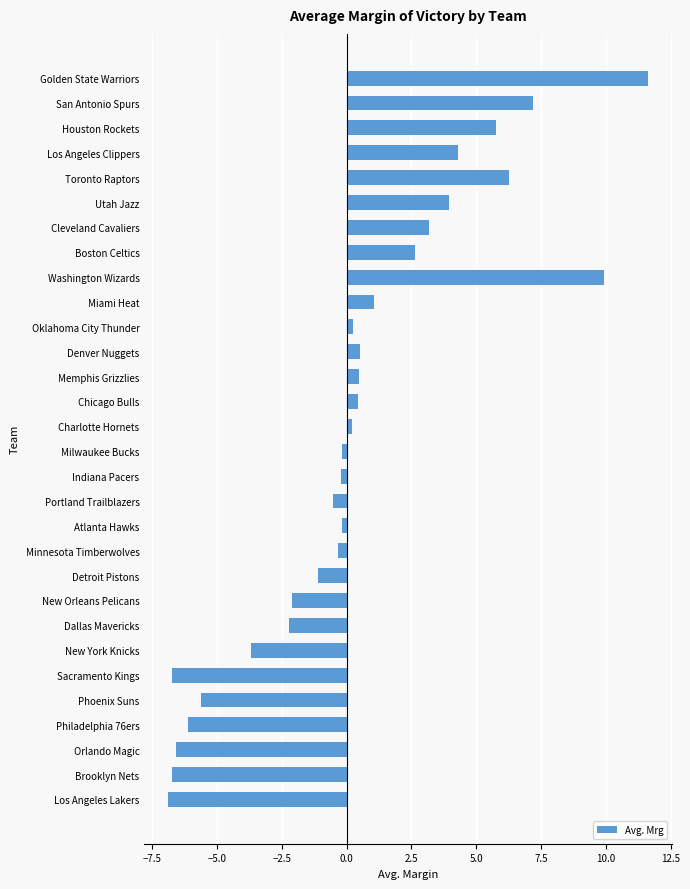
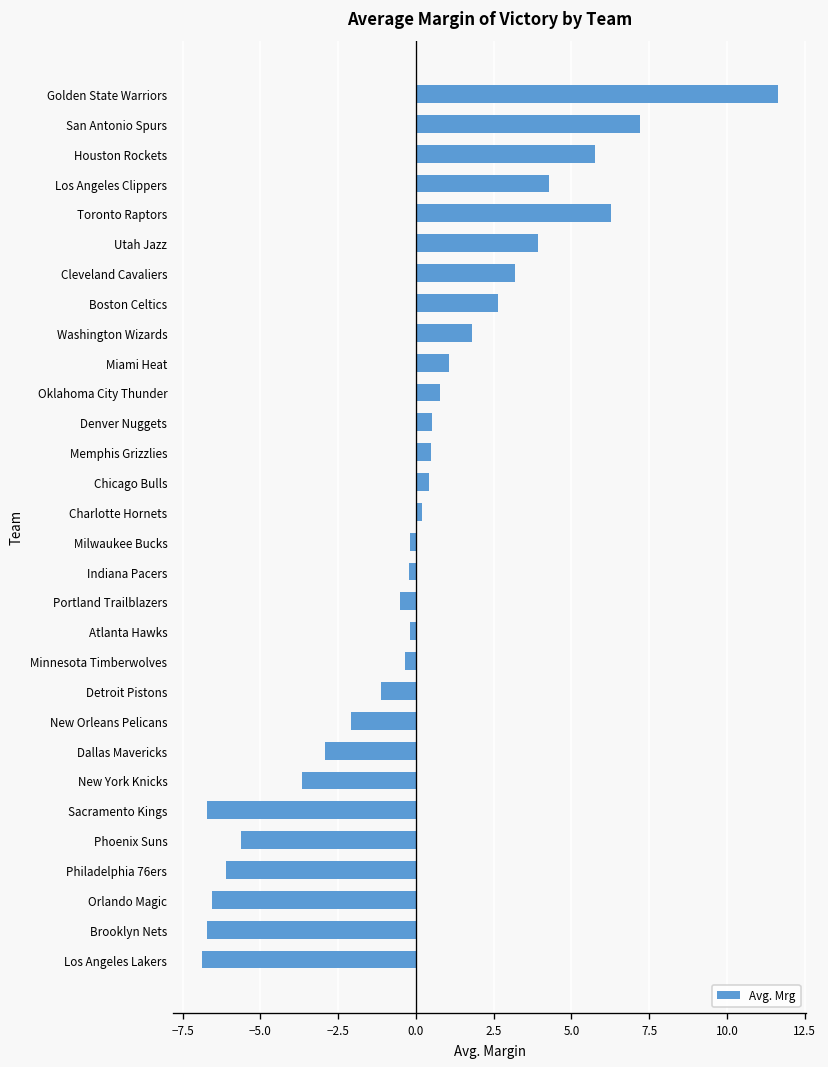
  {
    "Golden State Warriors": 11.6,
    "San Antonio Spurs": 7.2,
    "Houston Rockets": 5.8,
    "Los Angeles Clippers": 4.3,
    "Toronto Raptors": 6.3,
    "Utah Jazz": 3.9,
    "Cleveland Cavaliers": 3.2,
    "Boston Celtics": 2.6,
-   "Washington Wizards": 9.9,
+   "Washington Wizards": 1.8,
    "Miami Heat": 1.1,
-   "Oklahoma City Thunder": 0.3,
+   "Oklahoma City Thunder": 0.8,
    "Denver Nuggets": 0.5,
    "Memphis Grizzlies": 0.5,
    "Chicago Bulls": 0.4,
    "Charlotte Hornets": 0.2,
    "Milwaukee Bucks": -0.2,
    "Indiana Pacers": -0.2,
    "Portland Trailblazers": -0.5,
    "Atlanta Hawks": -0.2,
    "Minnesota Timberwolves": -0.4,
    "Detroit Pistons": -1.1,
    "New Orleans Pelicans": -2.1,
-   "Dallas Mavericks": -2.2,
+   "Dallas Mavericks": -2.9,
    "New York Knicks": -3.7,
    "Sacramento Kings": -6.7,
    "Phoenix Suns": -5.6,
    "Philadelphia 76ers": -6.1,
    "Orlando Magic": -6.6,
    "Brooklyn Nets": -6.7,
    "Los Angeles Lakers": -6.9
  }
